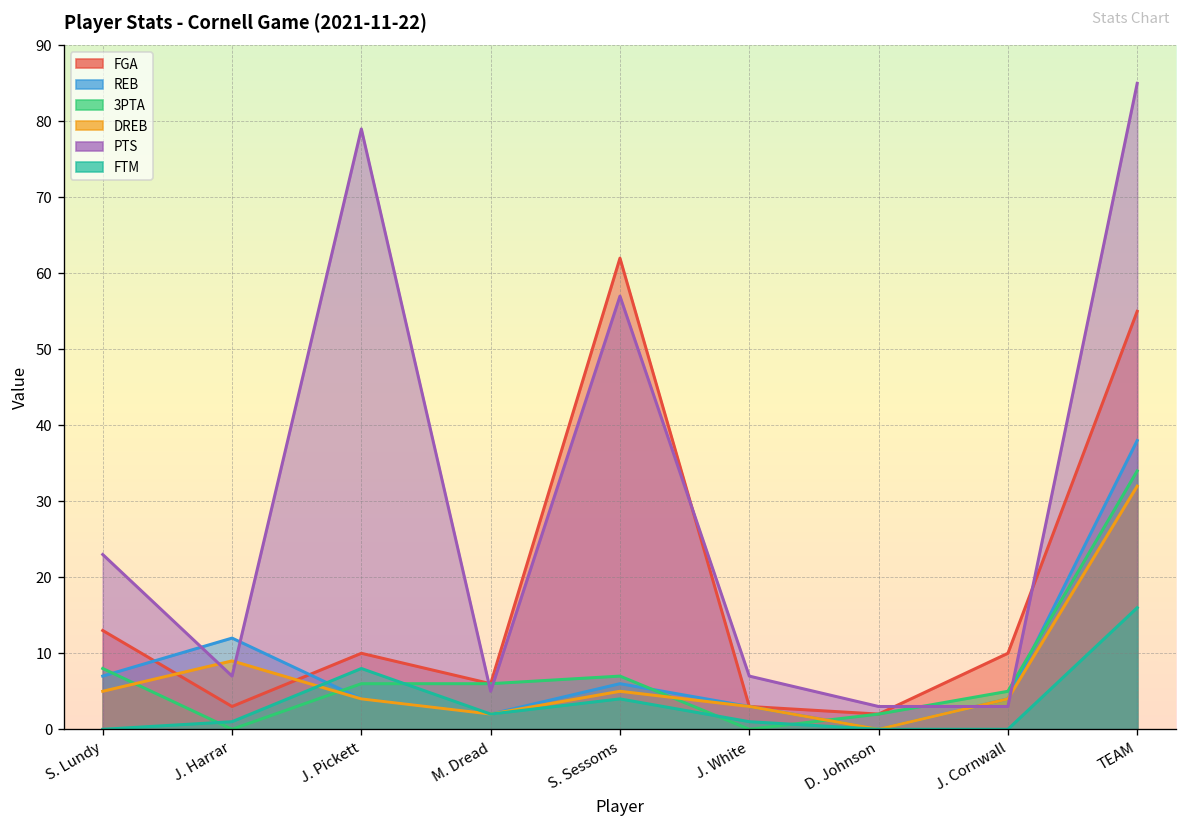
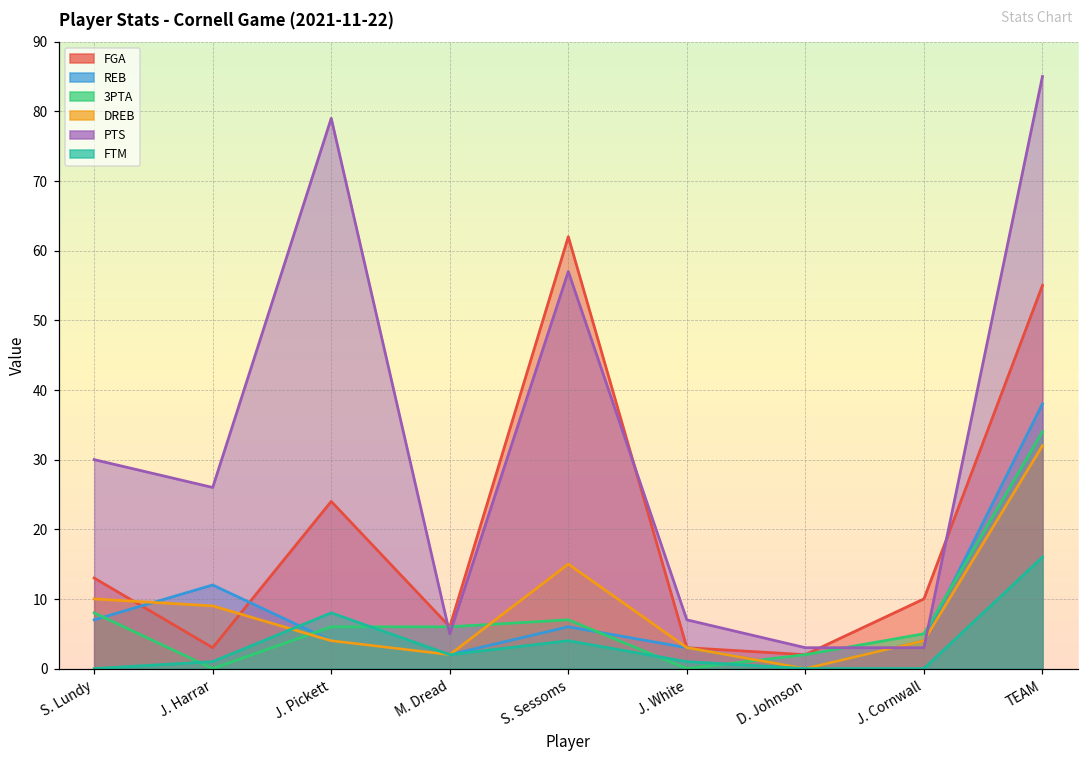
  {
    "FGA": {
      "S. Lundy": 13,
      "J. Harrar": 3,
-     "J. Pickett": 10,
+     "J. Pickett": 24,
      "S. Sessoms": 62,
      "J. Cornwall": 10,
      "TEAM": 55
    },
    "DREB": {
-     "S. Lundy": 5,
+     "S. Lundy": 10,
      "J. Harrar": 9,
-     "S. Sessoms": 5,
+     "S. Sessoms": 15,
      "TEAM": 32
    },
    "PTS": {
-     "S. Lundy": 23,
-     "J. Harrar": 7,
+     "S. Lundy": 30,
+     "J. Harrar": 26,
      "J. Pickett": 79,
      "M. Dread": 5,
      "S. Sessoms": 57,
      "J. White": 7,
      "D. Johnson": 3,
      "J. Cornwall": 3,
      "TEAM": 85
    }
  }
